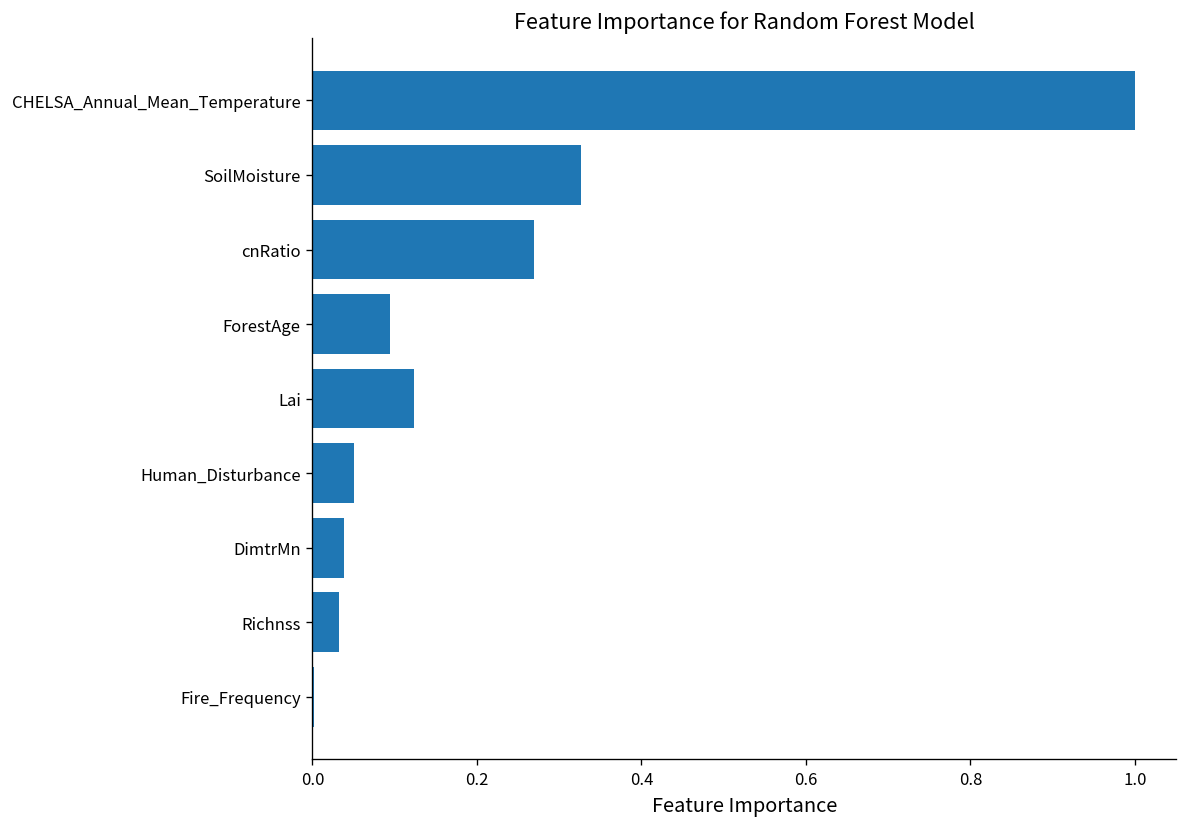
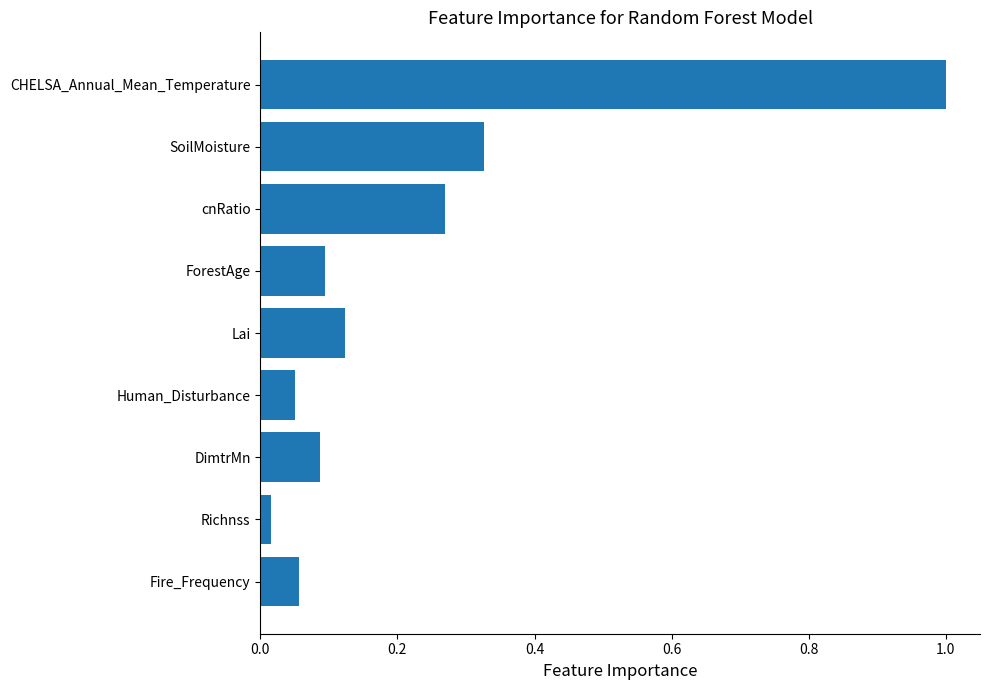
  {
    "CHELSA_Annual_Mean_Temperature": 1.00,
    "SoilMoisture": 0.33,
    "cnRatio": 0.27,
    "ForestAge": 0.09,
    "Lai": 0.12,
    "Human_Disturbance": 0.05,
-   "DimtrMn": 0.04,
-   "Richnss": 0.03,
-   "Fire_Frequency": 0.00
+   "DimtrMn": 0.09,
+   "Richnss": 0.02,
+   "Fire_Frequency": 0.06
  }
